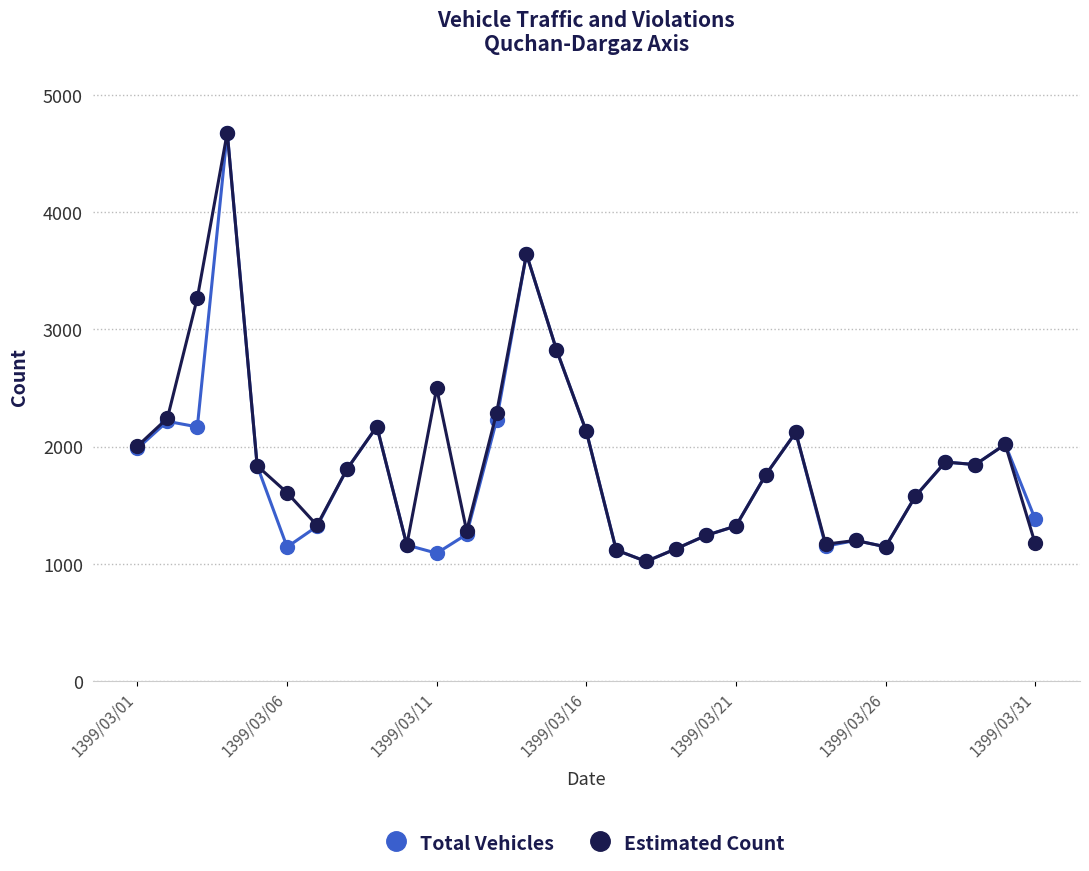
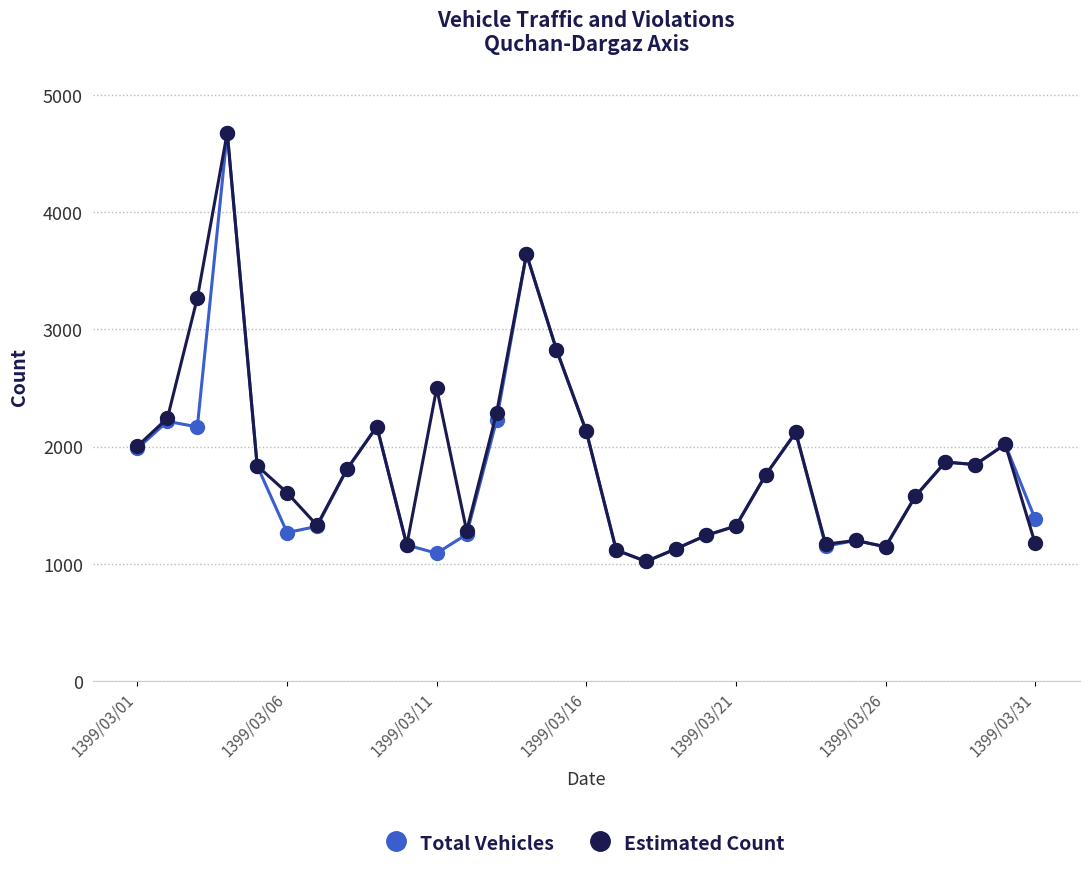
  {
    "Total Vehicles": {
-     "1399/03/06": 1140,
+     "1399/03/06": 1270,
      "1399/03/11": 1090,
      "1399/03/31": 1380
    },
    "Estimated Count": {
      "1399/03/06": 1610,
      "1399/03/11": 2500,
      "1399/03/31": 1180
    }
  }
